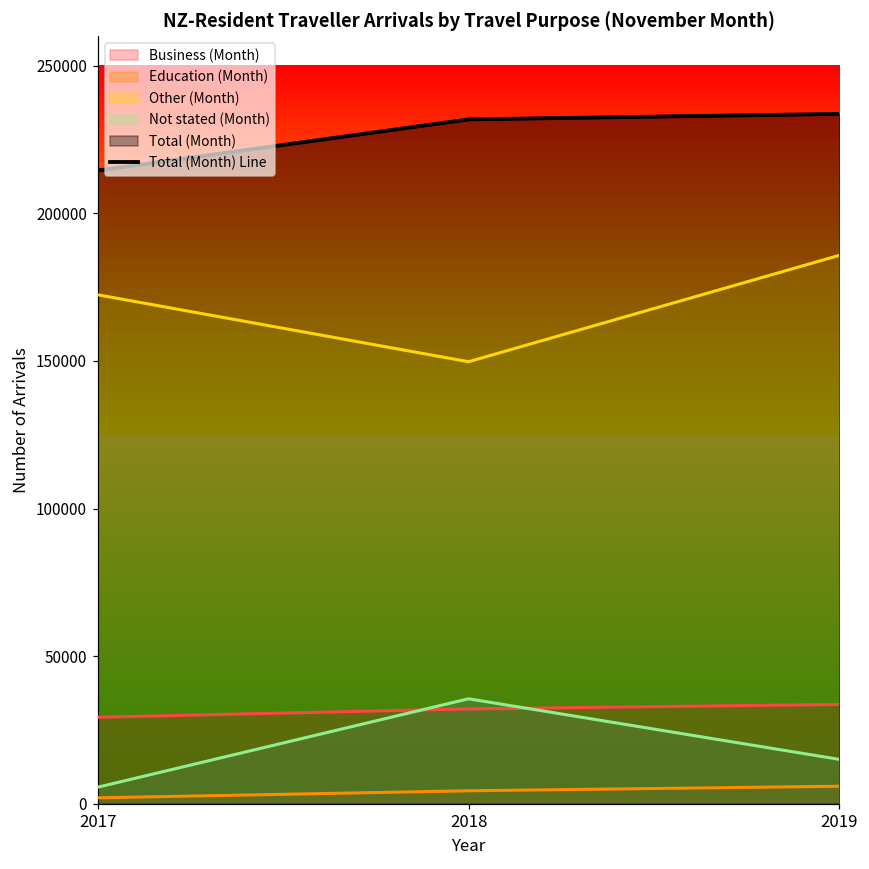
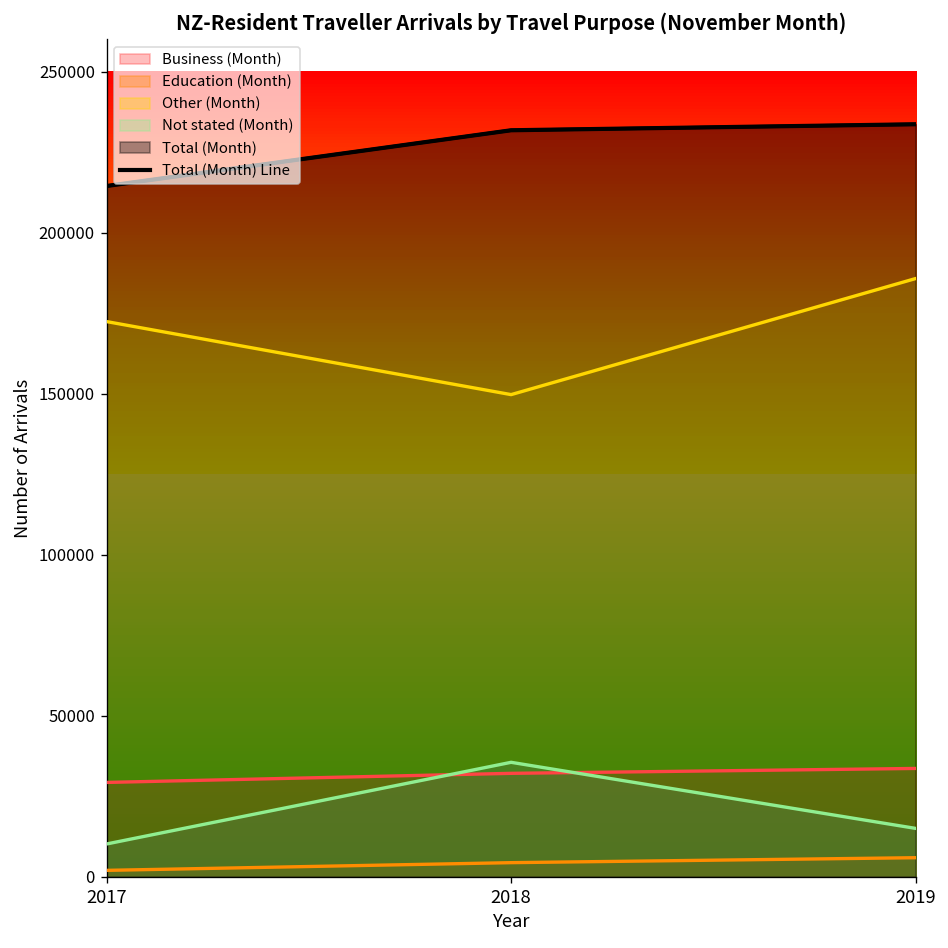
  {
    "Not stated (Month)": {
-     "2017": 6000,
+     "2017": 10000,
      "2018": 36000,
      "2019": 15000
    },
    "Total (Month)": {
      "2017": 214000,
      "2018": 232000,
      "2019": 234000
    }
  }
